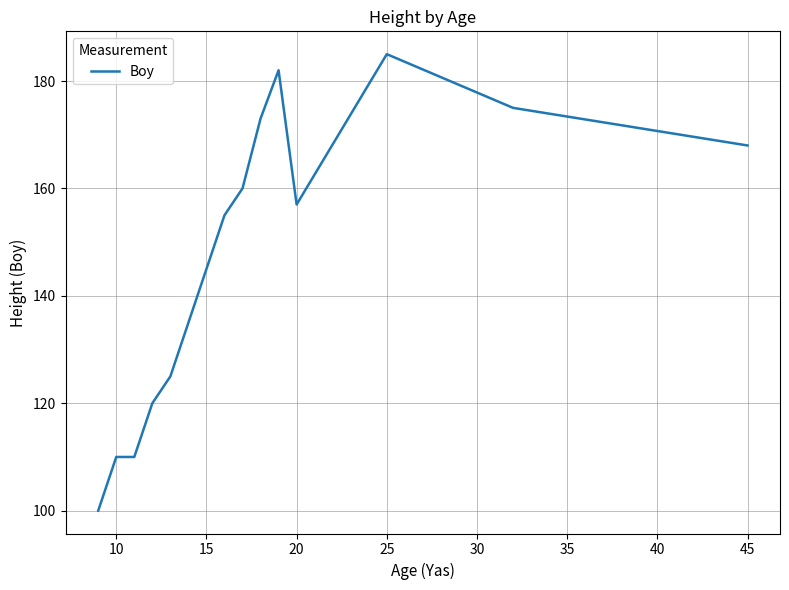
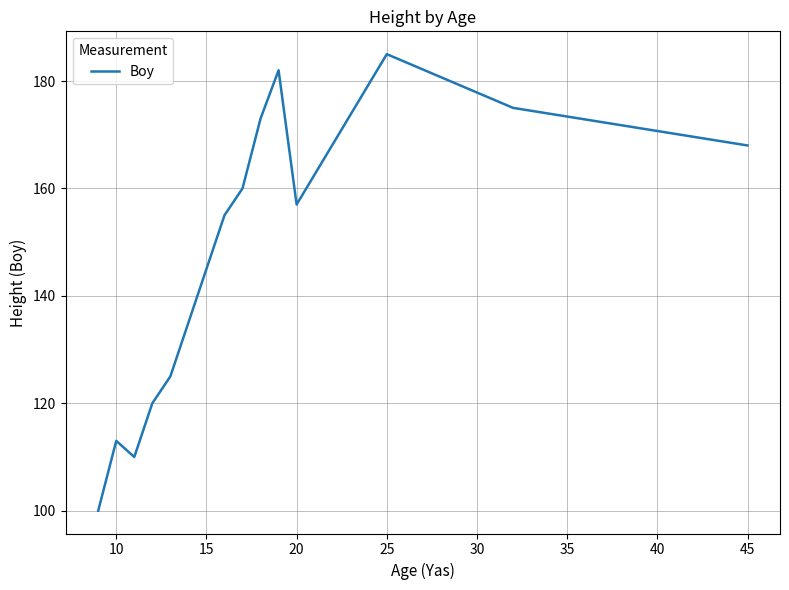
  {
-   "10": 110,
+   "10": 113,
    "20": 157,
    "25": 185,
    "45": 168
  }
